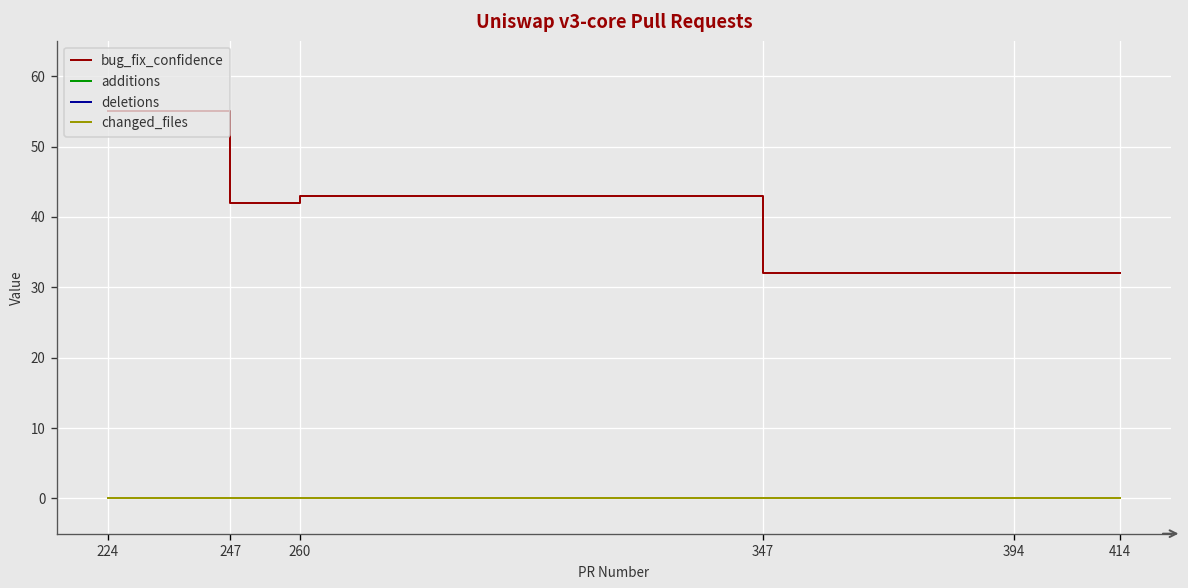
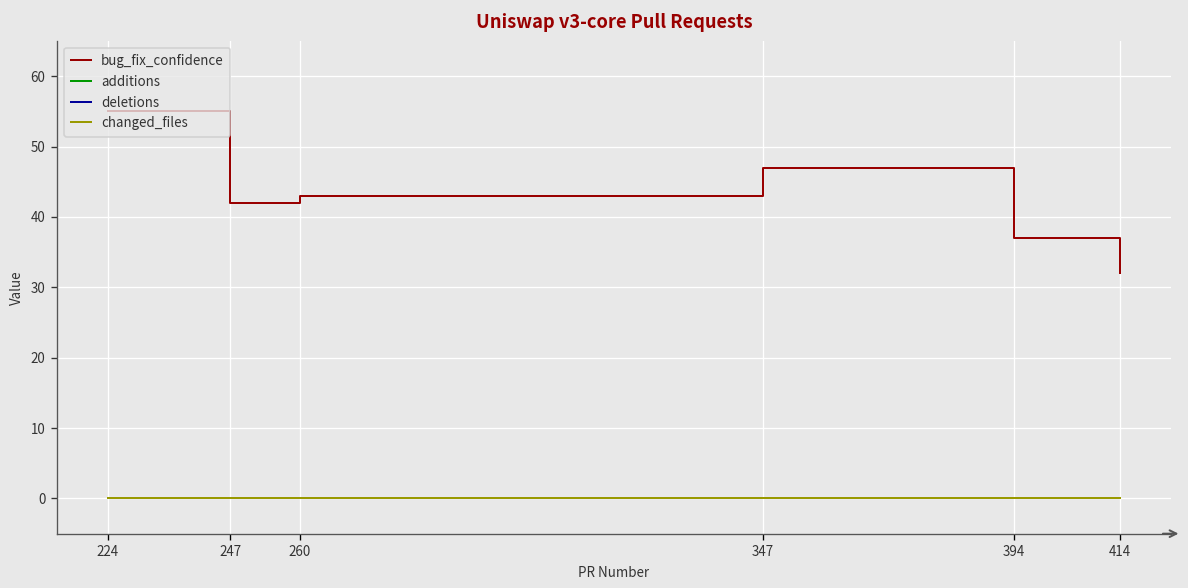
  {
    "bug_fix_confidence": {
      "247": 42,
      "260": 43,
-     "347": 32,
-     "394": 32,
+     "347": 47,
+     "394": 37,
      "414": 32
    },
    "changed_files": {
      "224": 0,
      "247": 0,
      "260": 0,
      "347": 0,
      "394": 0,
      "414": 0
    }
  }
